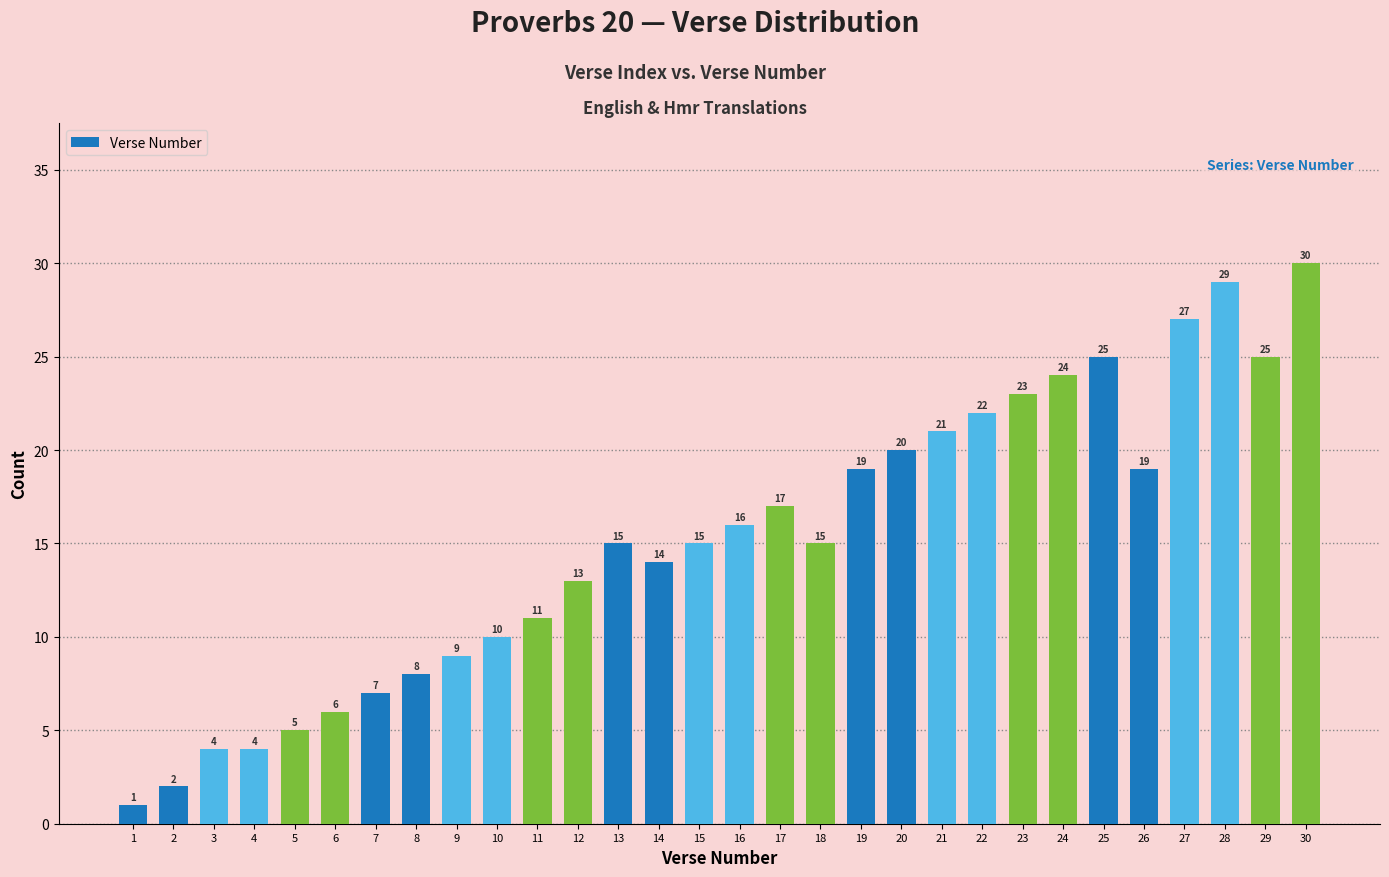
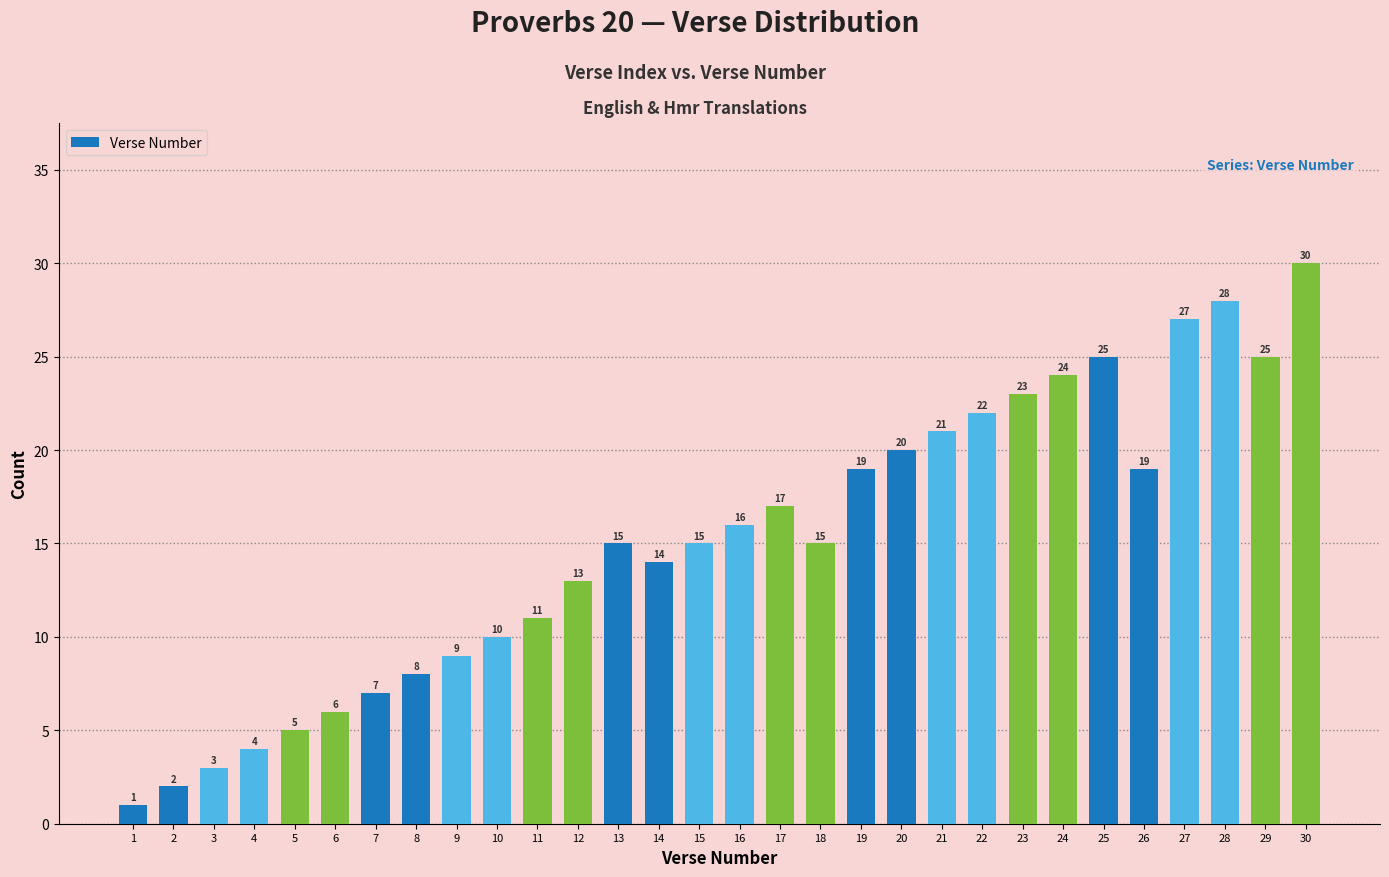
  {
    "1": 1,
    "2": 2,
-   "3": 4,
+   "3": 3,
    "4": 4,
    "5": 5,
    "6": 6,
    "7": 7,
    "8": 8,
    "9": 9,
    "10": 10,
    "11": 11,
    "12": 13,
    "13": 15,
    "14": 14,
    "15": 15,
    "16": 16,
    "17": 17,
    "18": 15,
    "19": 19,
    "20": 20,
    "21": 21,
    "22": 22,
    "23": 23,
    "24": 24,
    "25": 25,
    "26": 19,
    "27": 27,
-   "28": 29,
+   "28": 28,
    "29": 25,
    "30": 30
  }
